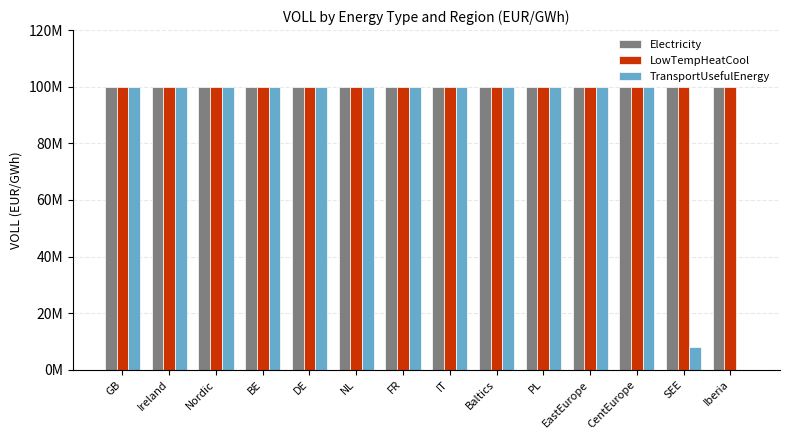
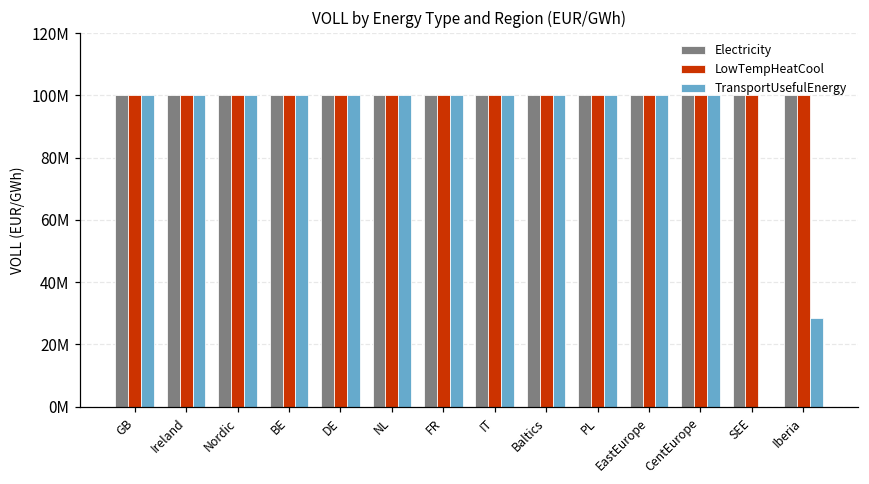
  {
    "Electricity": {
      "GB": 100000000,
      "Ireland": 100000000,
      "Nordic": 100000000,
      "BE": 100000000,
      "DE": 100000000,
      "NL": 100000000,
      "FR": 100000000,
      "IT": 100000000,
      "Baltics": 100000000,
      "PL": 100000000,
      "EastEurope": 100000000,
      "CentEurope": 100000000,
      "SEE": 100000000,
      "Iberia": 100000000
    },
    "LowTempHeatCool": {
      "GB": 100000000,
      "Ireland": 100000000,
      "Nordic": 100000000,
      "BE": 100000000,
      "DE": 100000000,
      "NL": 100000000,
      "FR": 100000000,
      "IT": 100000000,
      "Baltics": 100000000,
      "PL": 100000000,
      "EastEurope": 100000000,
      "CentEurope": 100000000,
      "SEE": 100000000,
      "Iberia": 100000000
    },
    "TransportUsefulEnergy": {
      "GB": 100000000,
      "Ireland": 100000000,
      "Nordic": 100000000,
      "BE": 100000000,
      "DE": 100000000,
      "NL": 100000000,
      "FR": 100000000,
      "IT": 100000000,
      "Baltics": 100000000,
      "PL": 100000000,
      "EastEurope": 100000000,
      "CentEurope": 100000000,
-     "SEE": 8000000,
-     "Iberia": 0
+     "SEE": 0,
+     "Iberia": 29000000
    }
  }
